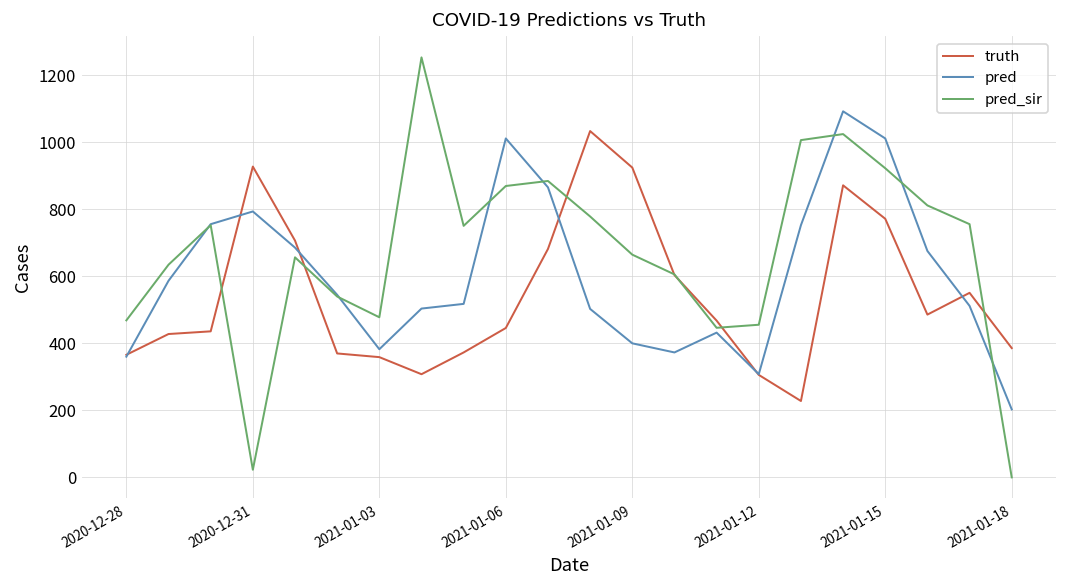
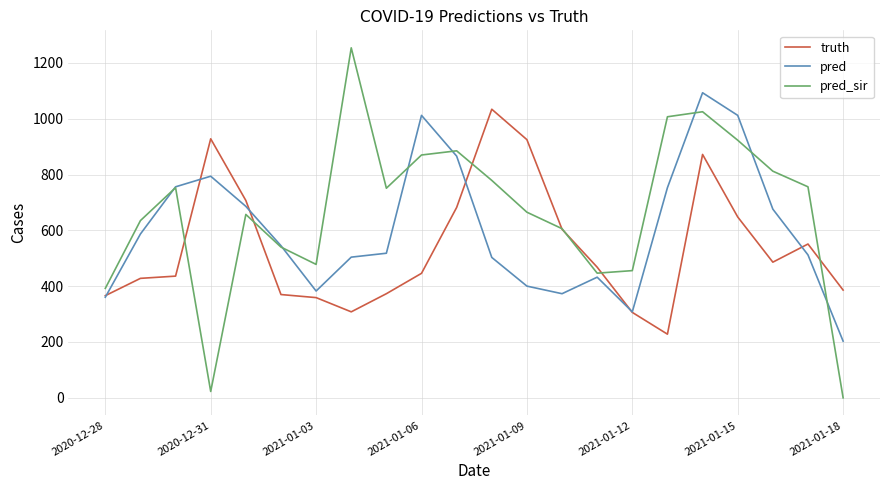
  {
    "truth": {
      "2020-12-31": 930,
      "2021-01-03": 360,
      "2021-01-06": 450,
      "2021-01-09": 930,
-     "2021-01-15": 770,
+     "2021-01-15": 650,
      "2021-01-18": 390
    },
    "pred": {
      "2020-12-31": 790,
      "2021-01-03": 380,
      "2021-01-06": 1010,
      "2021-01-09": 400,
      "2021-01-15": 1010,
      "2021-01-18": 200
    },
    "pred_sir": {
-     "2020-12-28": 470,
+     "2020-12-28": 390,
      "2020-12-31": 20,
      "2021-01-03": 480,
      "2021-01-06": 870,
      "2021-01-09": 670,
      "2021-01-12": 460,
      "2021-01-15": 920,
      "2021-01-18": 0
    }
  }
